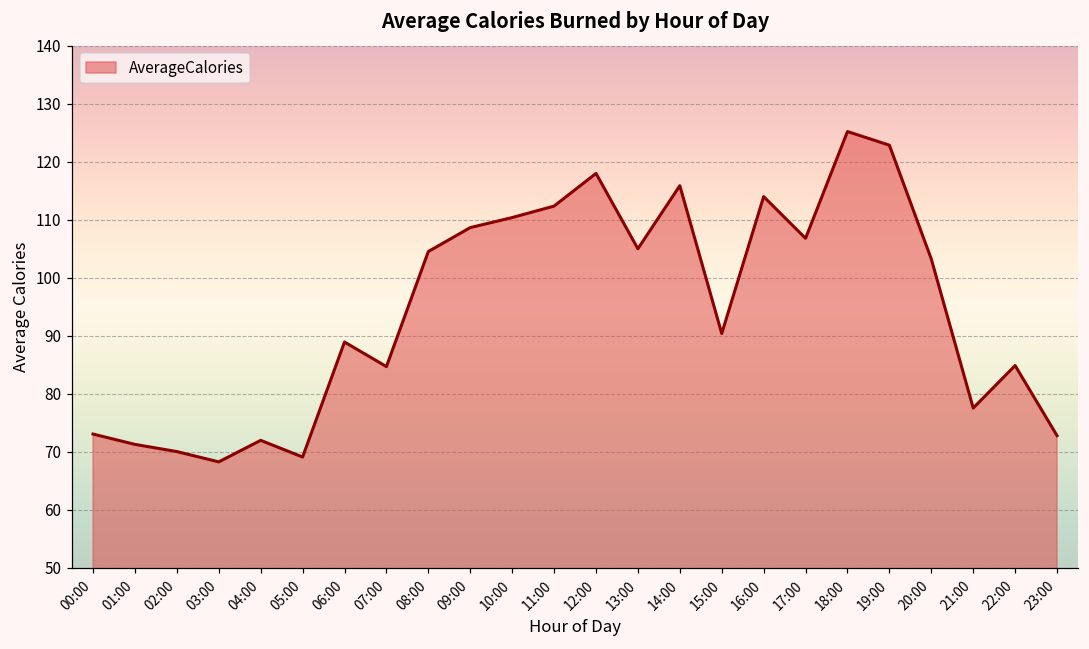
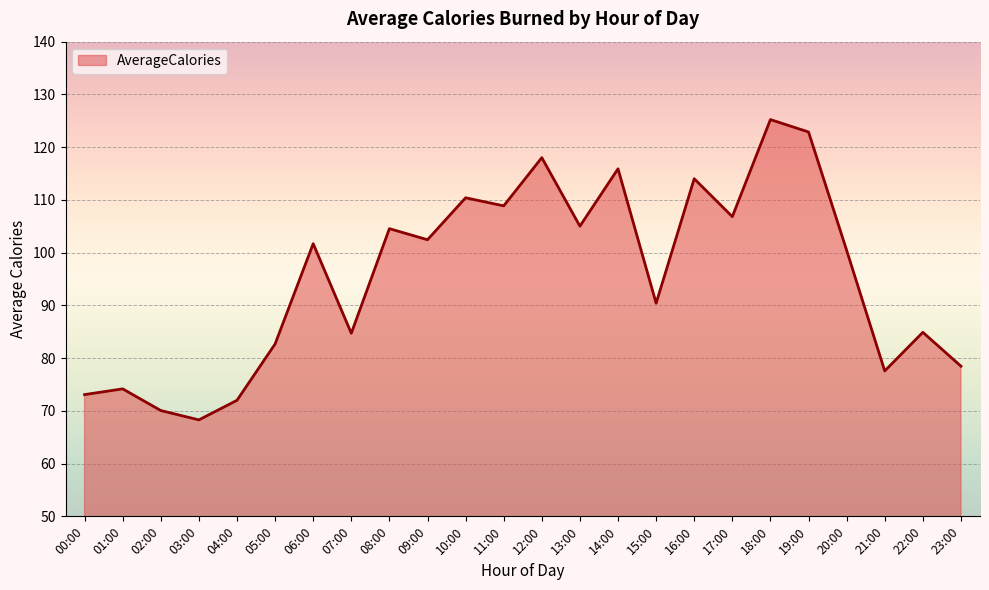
  {
    "00:00": 73,
-   "01:00": 71,
+   "01:00": 74,
    "02:00": 70,
    "03:00": 68,
    "04:00": 72,
-   "05:00": 69,
-   "06:00": 89,
+   "05:00": 83,
+   "06:00": 102,
    "07:00": 85,
    "08:00": 105,
-   "09:00": 109,
+   "09:00": 102,
    "10:00": 110,
-   "11:00": 112,
+   "11:00": 109,
    "12:00": 118,
    "13:00": 105,
    "14:00": 116,
    "15:00": 90,
    "16:00": 114,
    "17:00": 107,
    "18:00": 125,
    "19:00": 123,
-   "20:00": 103,
+   "20:00": 100,
    "21:00": 78,
    "22:00": 85,
-   "23:00": 73
+   "23:00": 78
  }
